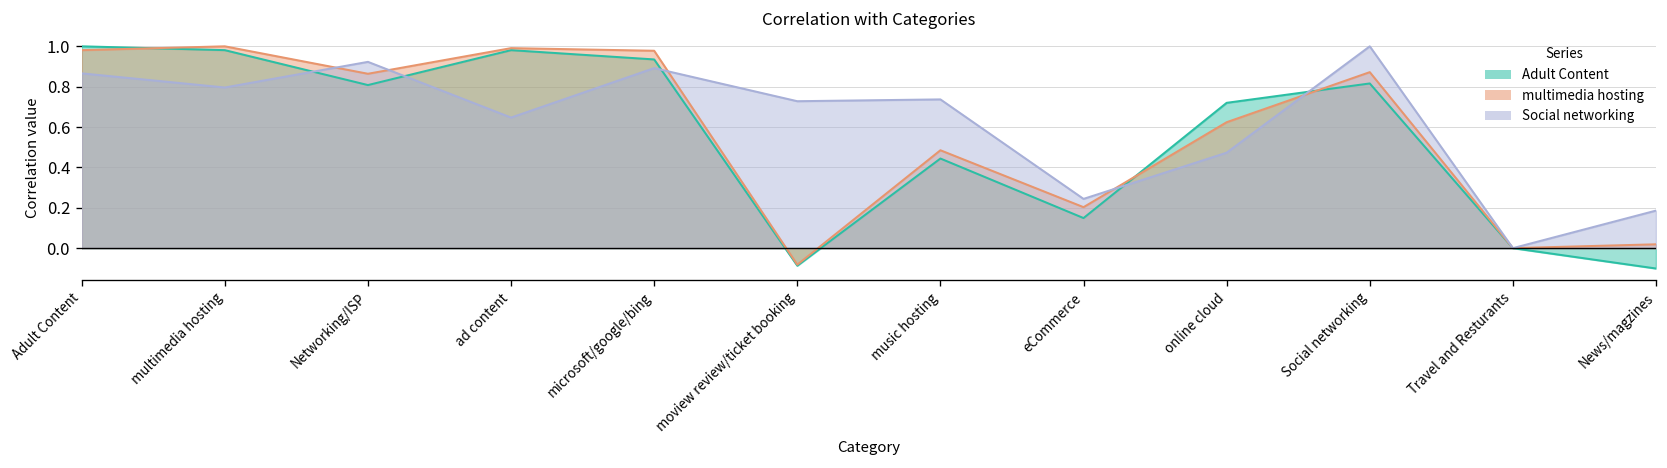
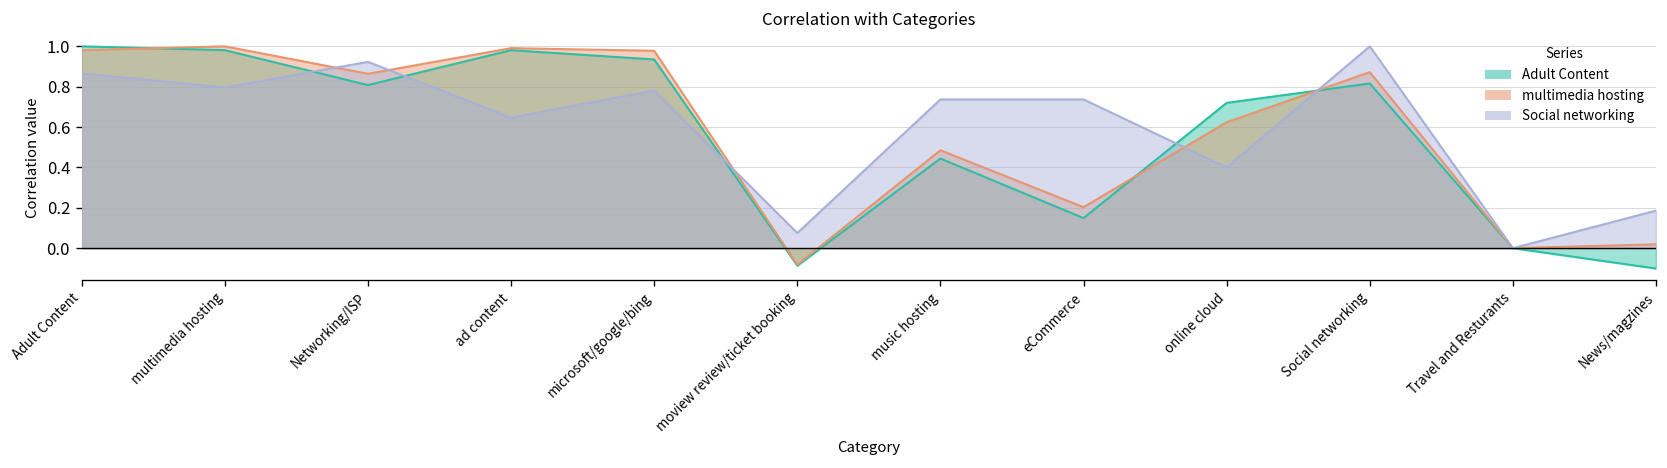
  {
    "Social networking": {
      "Adult Content": 0.87,
      "multimedia hosting": 0.80,
      "Networking/ISP": 0.92,
      "ad content": 0.65,
-     "microsoft/google/bing": 0.89,
-     "moview review/ticket booking": 0.73,
+     "microsoft/google/bing": 0.78,
+     "moview review/ticket booking": 0.08,
      "music hosting": 0.74,
-     "eCommerce": 0.24,
-     "online cloud": 0.47,
+     "eCommerce": 0.74,
+     "online cloud": 0.40,
      "Social networking": 1.00,
      "News/magzines": 0.19
    }
  }
